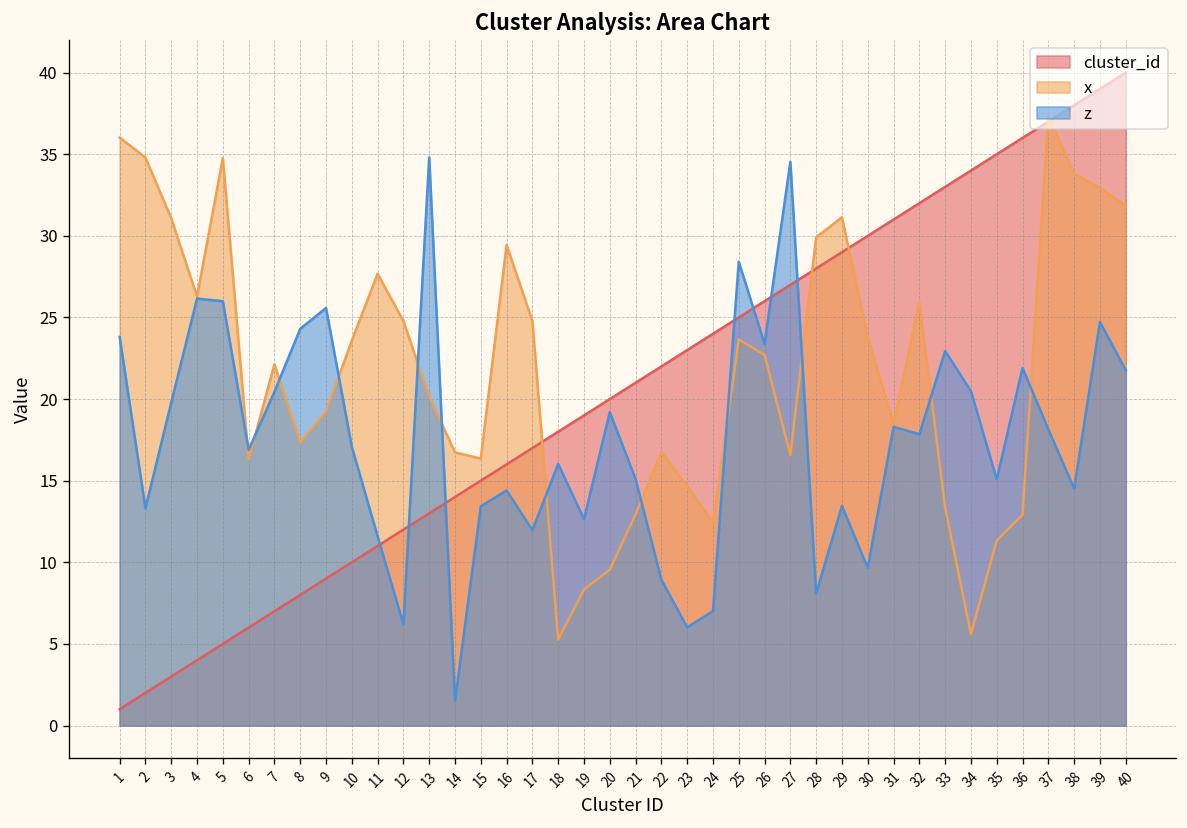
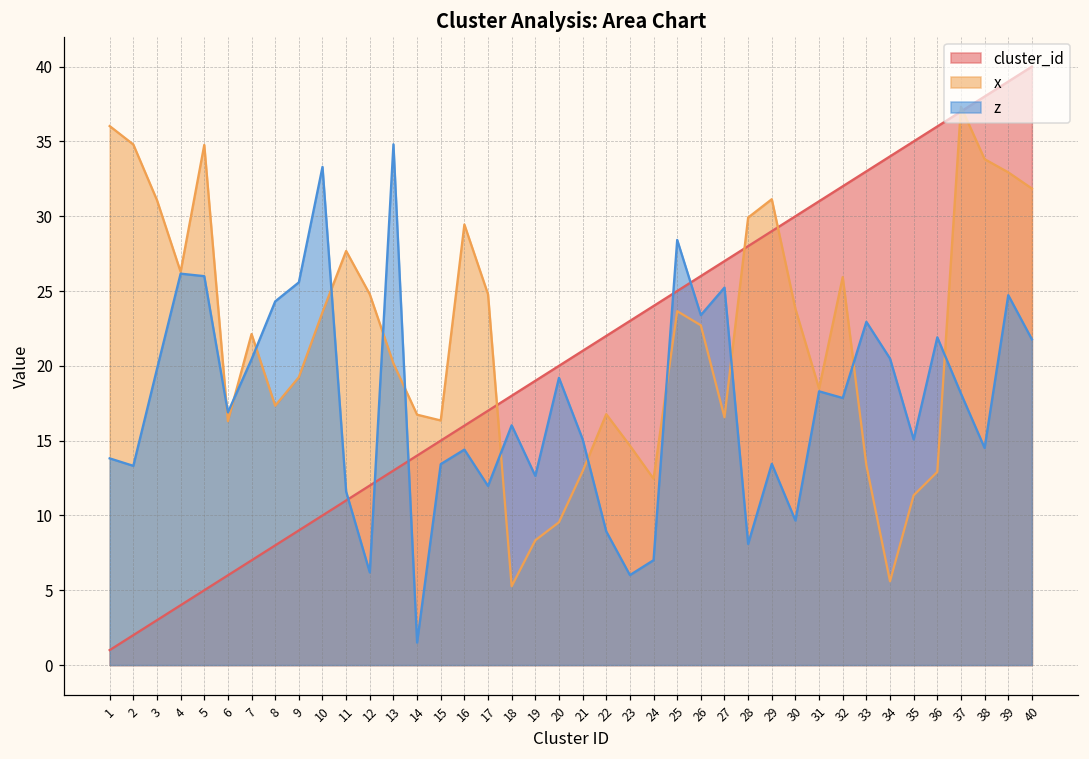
  {
    "z": {
-     "1": 23.8,
+     "1": 13.8,
      "2": 13.3,
      "3": 19.8,
      "5": 26.0,
      "6": 16.9,
      "7": 20.4,
      "8": 24.3,
      "9": 25.6,
-     "10": 17.1,
+     "10": 33.3,
      "11": 11.6,
      "12": 6.2,
      "13": 34.8,
      "14": 1.5,
      "15": 13.4,
      "16": 14.4,
      "17": 12.0,
      "18": 16.0,
      "19": 12.6,
      "20": 19.2,
      "21": 15.1,
      "22": 8.9,
      "23": 6.0,
      "24": 7.0,
      "25": 28.4,
      "26": 23.4,
-     "27": 34.5,
+     "27": 25.2,
      "28": 8.1,
      "29": 13.5,
      "30": 9.7,
      "32": 17.9,
      "33": 22.9,
      "34": 20.5,
      "35": 15.1,
      "36": 21.9,
      "37": 18.1,
      "38": 14.5,
      "39": 24.7,
      "40": 21.8
    }
  }
